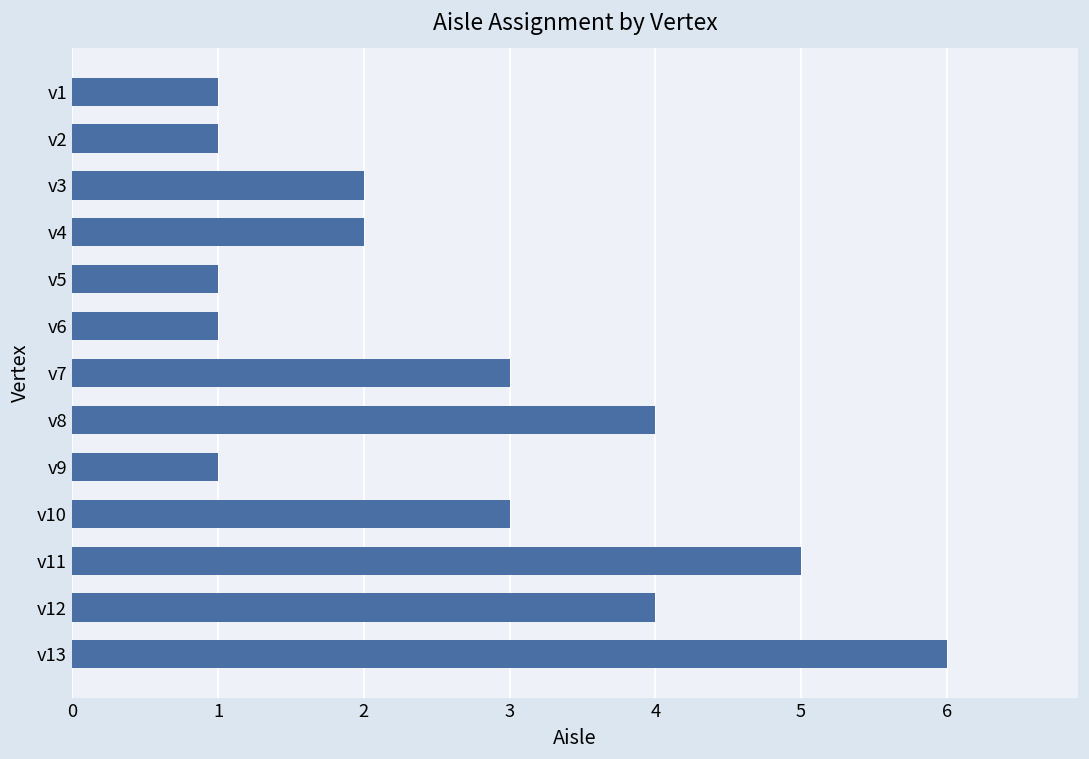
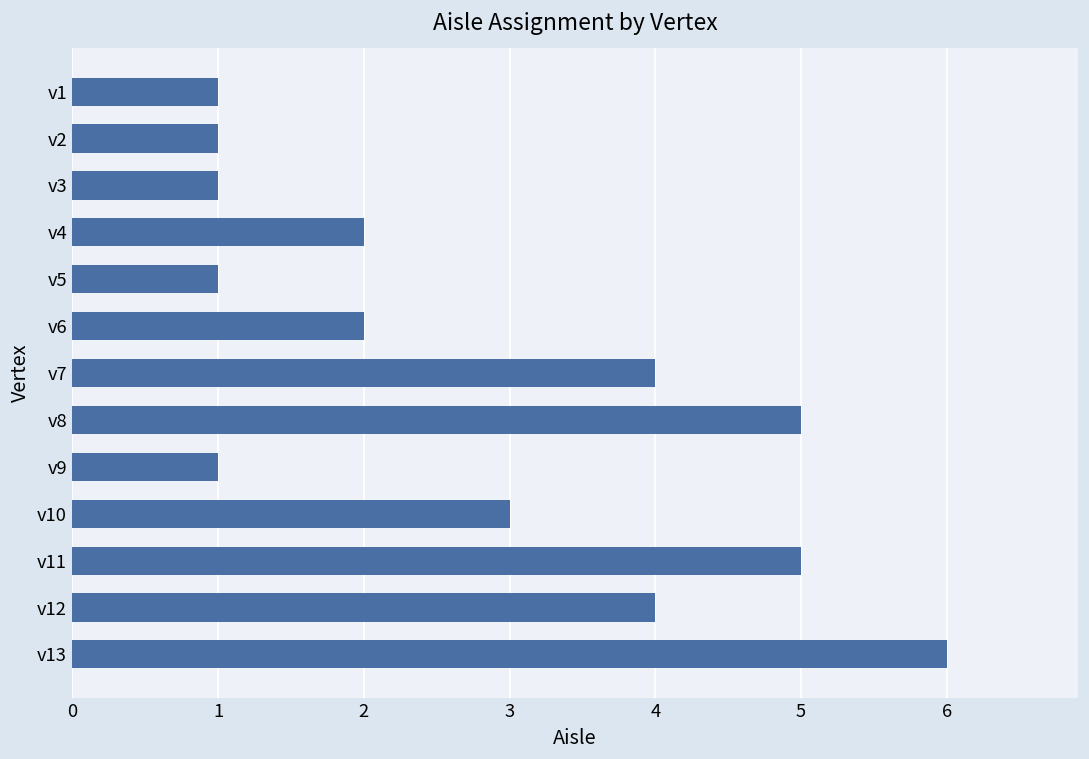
  {
    "v1": 1,
    "v2": 1,
-   "v3": 2,
+   "v3": 1,
    "v4": 2,
    "v5": 1,
-   "v6": 1,
-   "v7": 3,
-   "v8": 4,
+   "v6": 2,
+   "v7": 4,
+   "v8": 5,
    "v9": 1,
    "v10": 3,
    "v11": 5,
    "v12": 4,
    "v13": 6
  }
